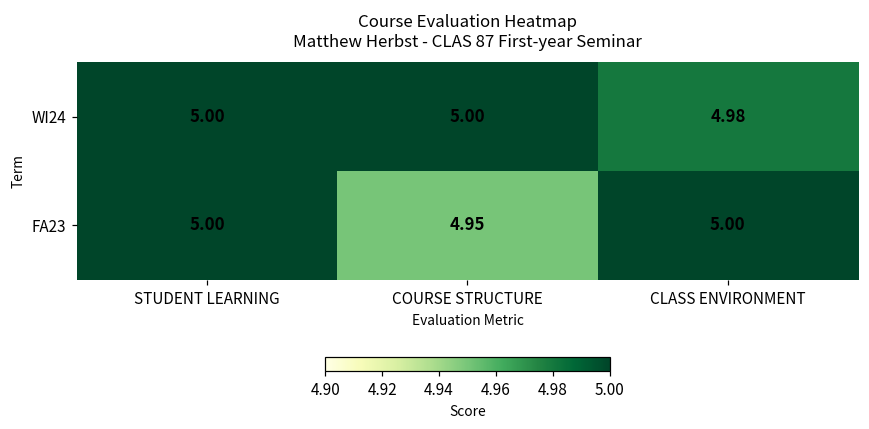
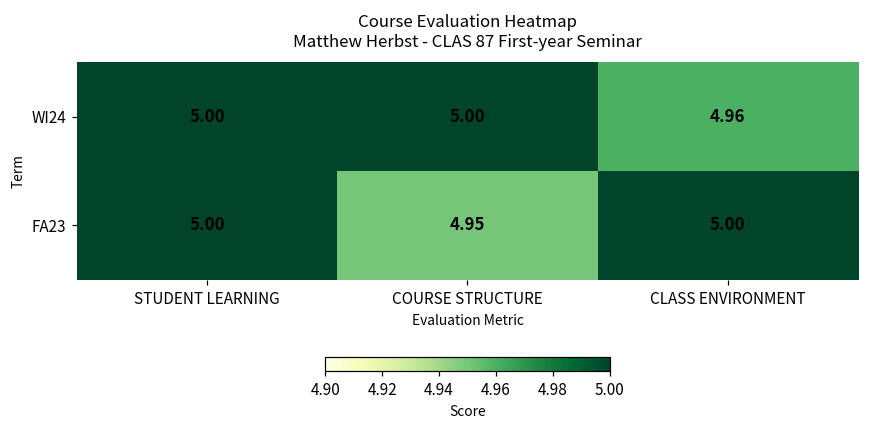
  {
    "WI24": {
      "STUDENT LEARNING": 5.00,
      "COURSE STRUCTURE": 5.00,
-     "CLASS ENVIRONMENT": 4.98
+     "CLASS ENVIRONMENT": 4.96
    },
    "FA23": {
      "STUDENT LEARNING": 5.00,
      "COURSE STRUCTURE": 4.95,
      "CLASS ENVIRONMENT": 5.00
    }
  }
